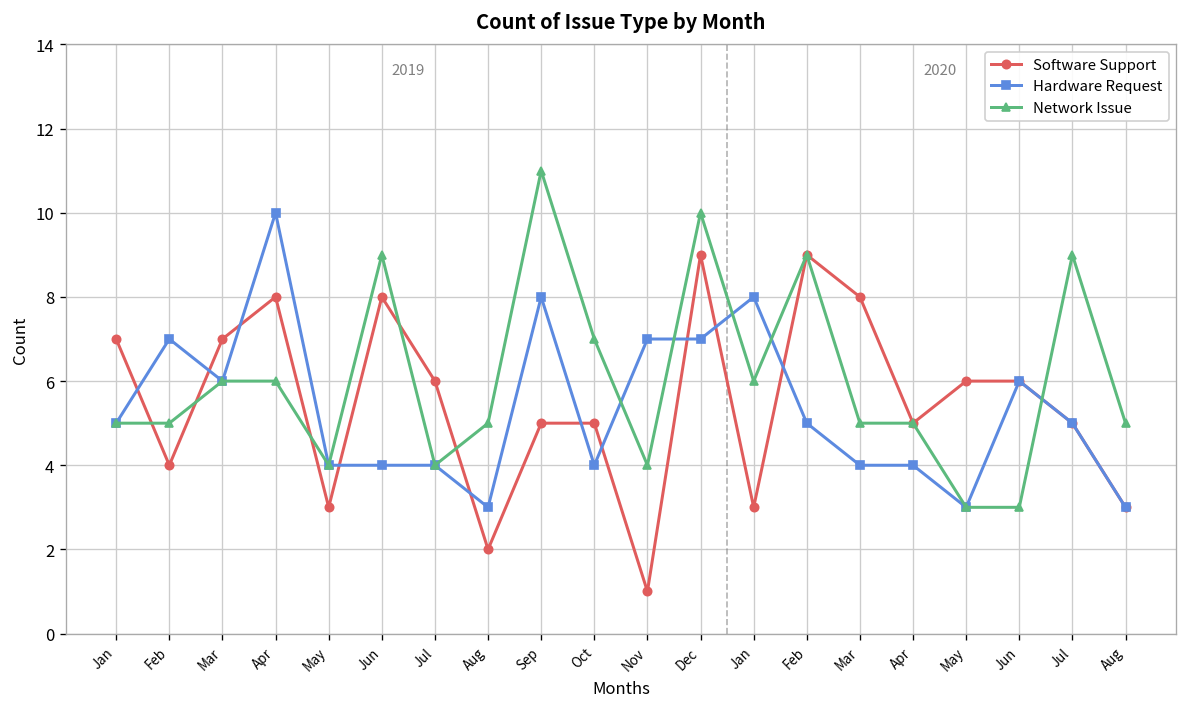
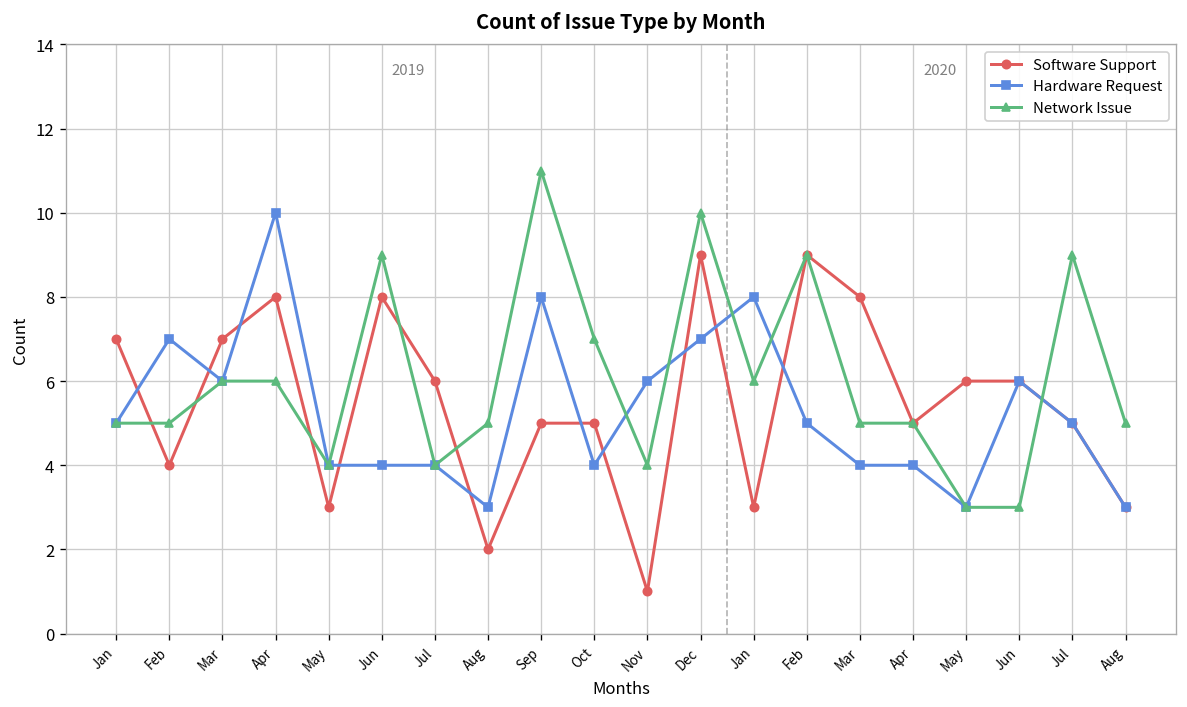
  {
    "Software Support": {
      "Sep": 5,
      "Oct": 5,
      "Nov": 1,
      "Dec": 9
    },
    "Hardware Request": {
      "Sep": 8,
      "Oct": 4,
-     "Nov": 7,
+     "Nov": 6,
      "Dec": 7
    },
    "Network Issue": {
      "Sep": 11,
      "Oct": 7,
      "Nov": 4,
      "Dec": 10
    }
  }
